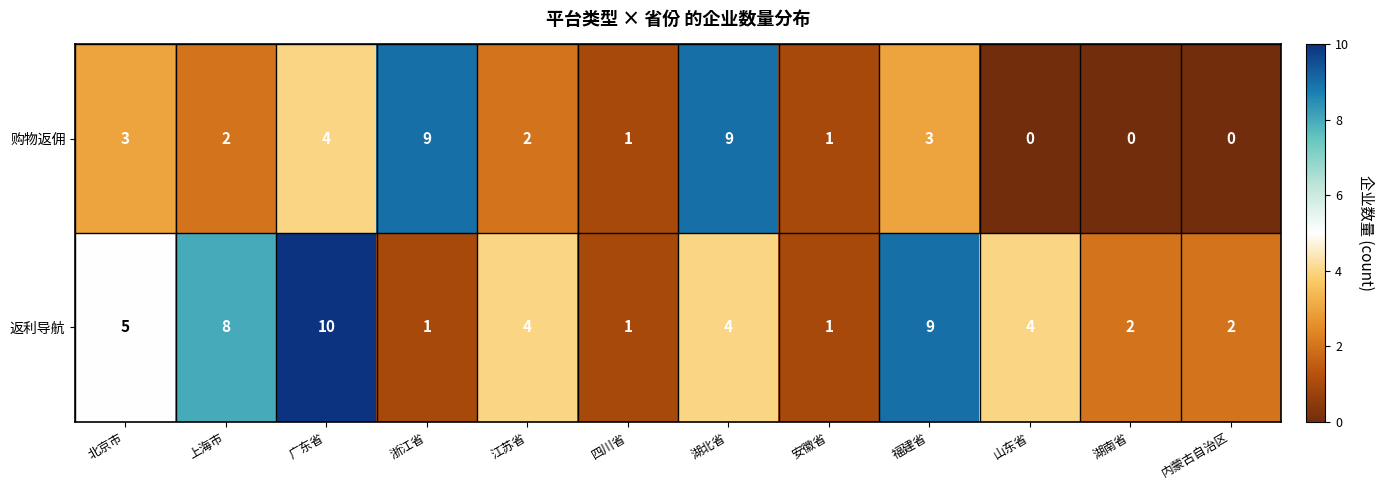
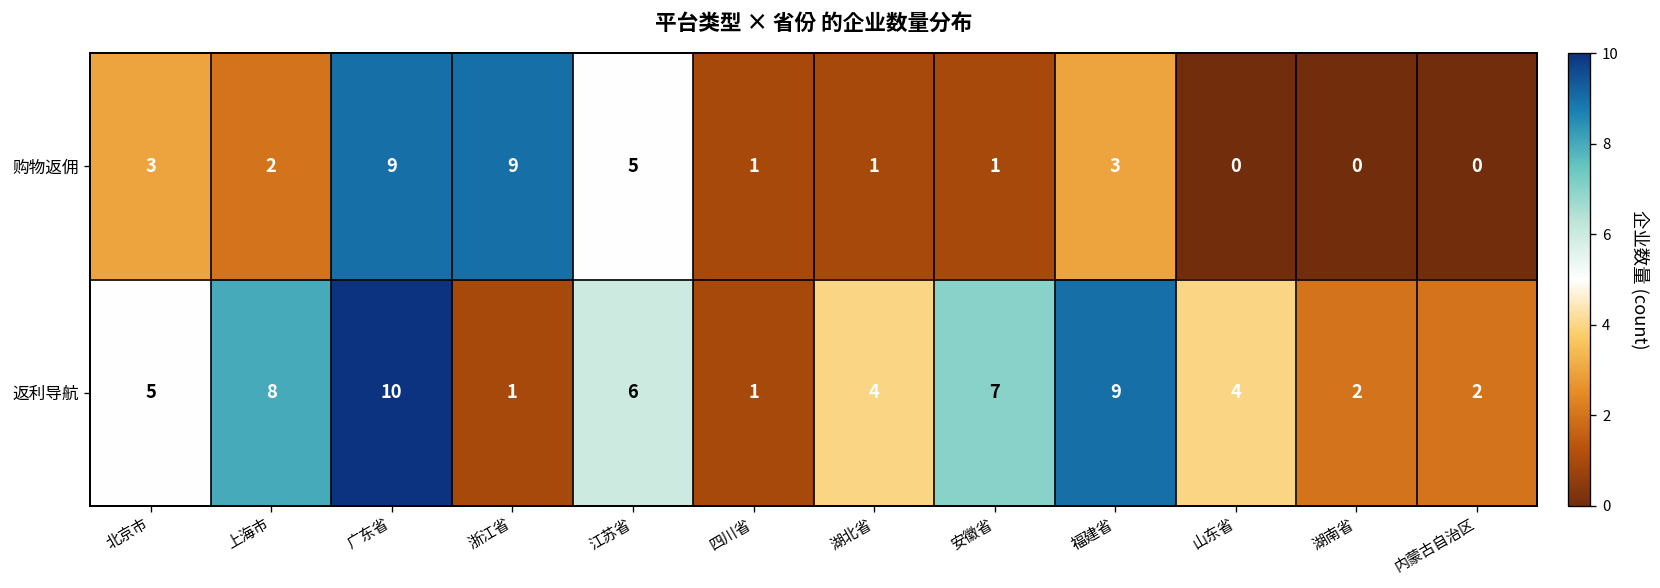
  {
    "购物返佣": {
      "北京市": 3,
      "上海市": 2,
-     "广东省": 4,
+     "广东省": 9,
      "浙江省": 9,
-     "江苏省": 2,
+     "江苏省": 5,
      "四川省": 1,
-     "湖北省": 9,
+     "湖北省": 1,
      "安徽省": 1,
      "福建省": 3,
      "山东省": 0,
      "湖南省": 0,
      "内蒙古自治区": 0
    },
    "返利导航": {
      "北京市": 5,
      "上海市": 8,
      "广东省": 10,
      "浙江省": 1,
-     "江苏省": 4,
+     "江苏省": 6,
      "四川省": 1,
      "湖北省": 4,
-     "安徽省": 1,
+     "安徽省": 7,
      "福建省": 9,
      "山东省": 4,
      "湖南省": 2,
      "内蒙古自治区": 2
    }
  }
